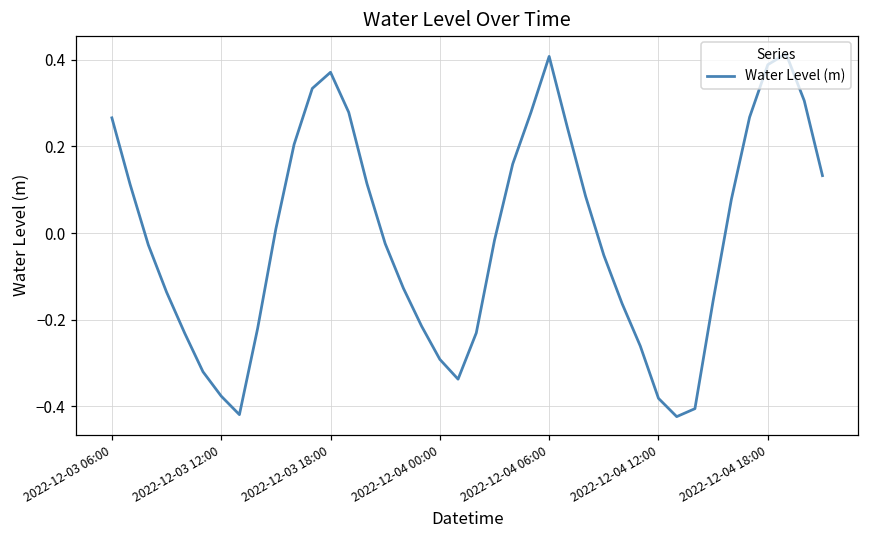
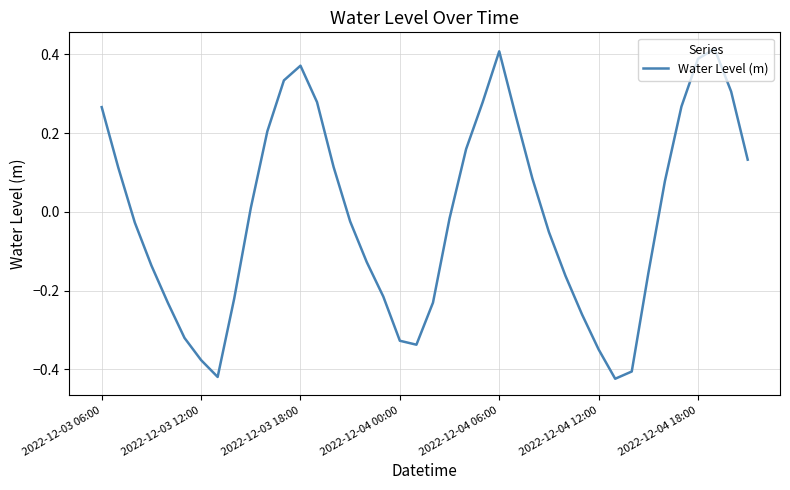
  {
    "2022-12-03 06:00": 0.27,
    "2022-12-03 12:00": -0.38,
    "2022-12-03 18:00": 0.37,
-   "2022-12-04 00:00": -0.29,
+   "2022-12-04 00:00": -0.33,
    "2022-12-04 06:00": 0.41,
-   "2022-12-04 12:00": -0.38
+   "2022-12-04 12:00": -0.35
  }
